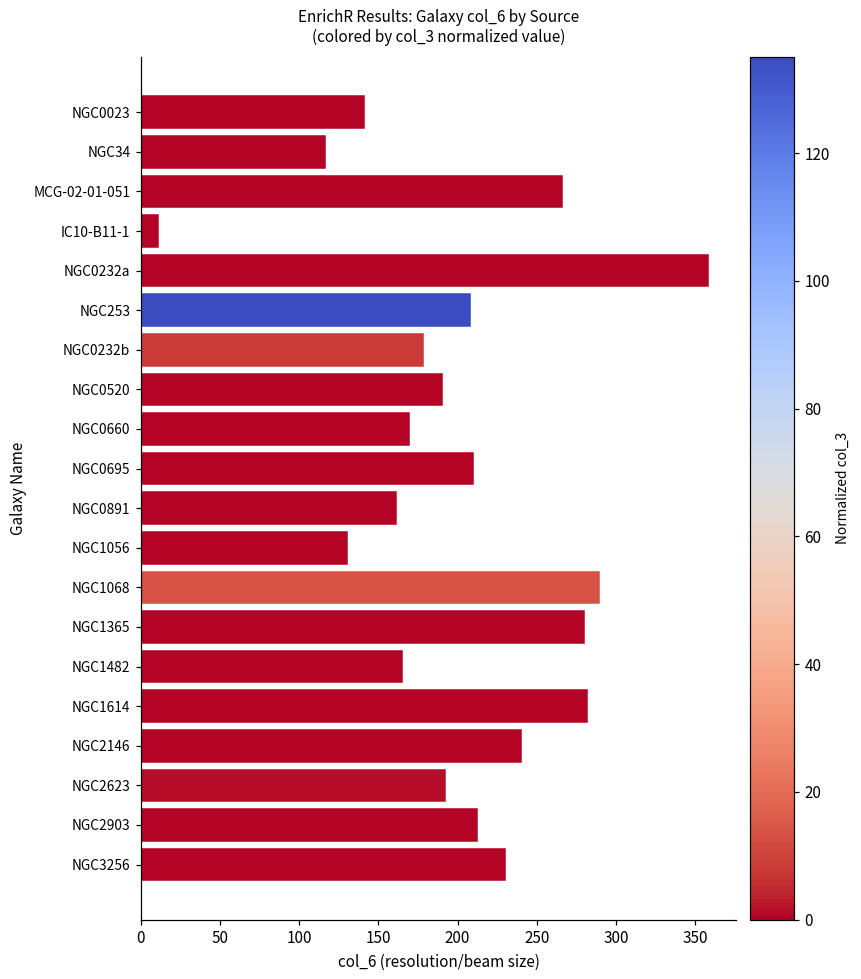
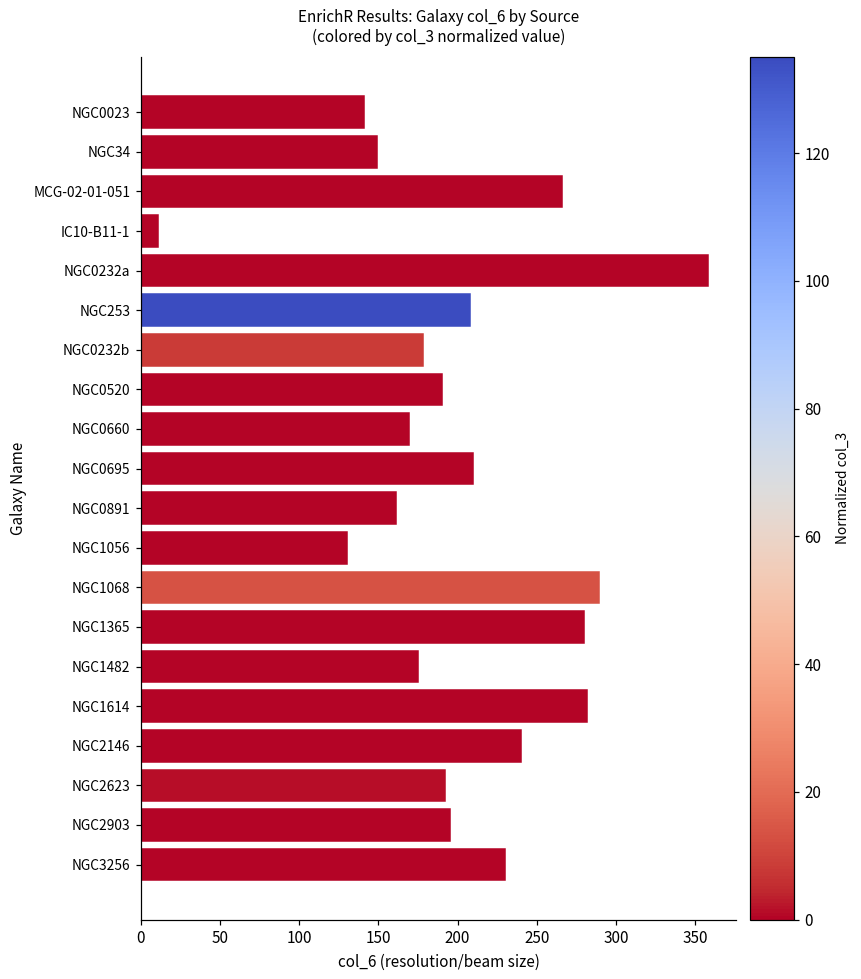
  {
    "NGC0023": 141,
-   "NGC34": 116,
+   "NGC34": 149,
    "MCG-02-01-051": 266,
    "IC10-B11-1": 11,
    "NGC0232a": 358,
    "NGC253": 208,
    "NGC0232b": 178,
    "NGC0520": 190,
    "NGC0660": 169,
    "NGC0695": 210,
    "NGC0891": 161,
    "NGC1056": 130,
    "NGC1068": 289,
    "NGC1365": 280,
-   "NGC1482": 165,
+   "NGC1482": 175,
    "NGC1614": 282,
    "NGC2146": 240,
    "NGC2623": 192,
-   "NGC2903": 212,
+   "NGC2903": 195,
    "NGC3256": 230
  }
